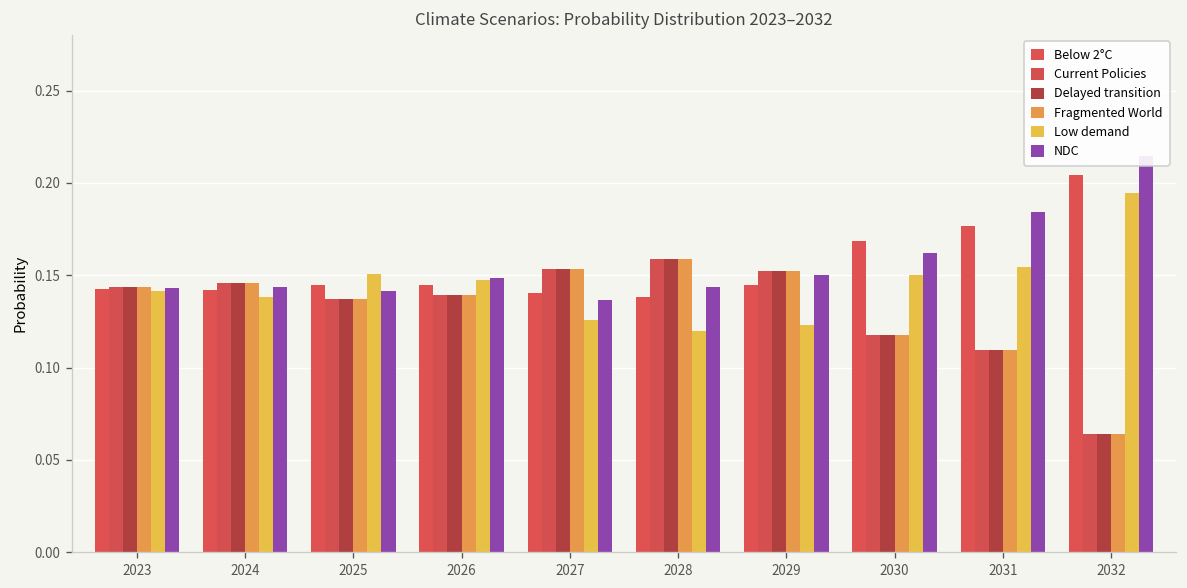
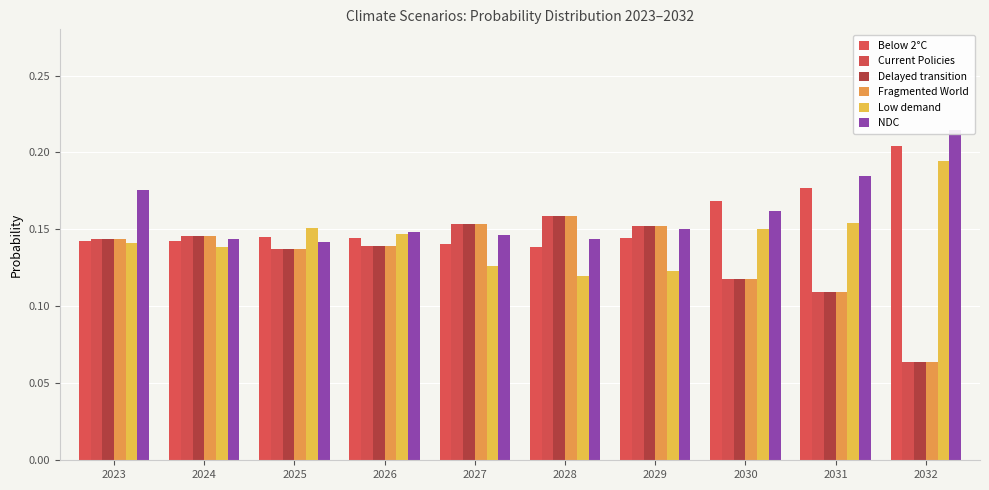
  {
    "NDC": {
-     "2023": 0.143,
+     "2023": 0.176,
      "2024": 0.144,
      "2025": 0.142,
      "2026": 0.148,
-     "2027": 0.136,
+     "2027": 0.146,
      "2028": 0.144,
      "2029": 0.150,
      "2030": 0.162,
      "2031": 0.184
    }
  }
